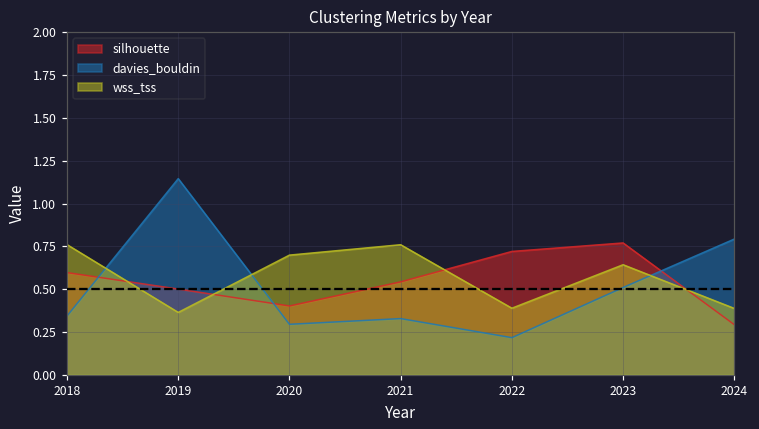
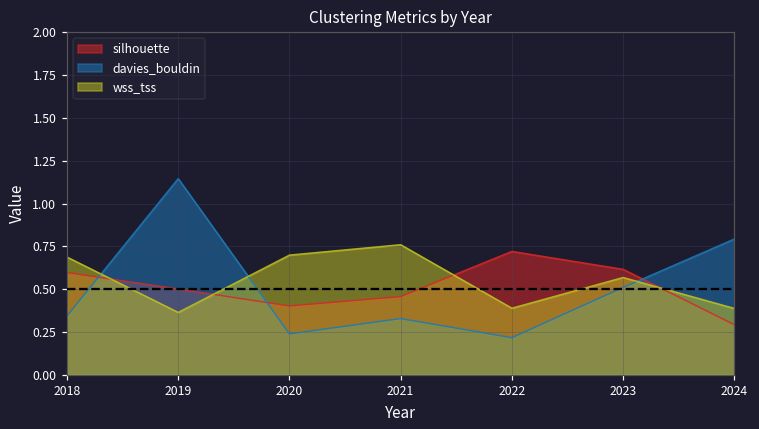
  {
    "silhouette": {
      "2018": 0.60,
      "2019": 0.50,
      "2020": 0.40,
-     "2021": 0.54,
+     "2021": 0.46,
      "2022": 0.72,
-     "2023": 0.77,
+     "2023": 0.62,
      "2024": 0.29
    },
    "davies_bouldin": {
      "2018": 0.34,
      "2019": 1.15,
-     "2020": 0.29,
+     "2020": 0.24,
      "2021": 0.33,
      "2022": 0.22,
      "2023": 0.51,
      "2024": 0.79
    },
    "wss_tss": {
-     "2018": 0.76,
+     "2018": 0.69,
      "2019": 0.36,
      "2020": 0.70,
      "2021": 0.76,
      "2022": 0.39,
-     "2023": 0.64,
+     "2023": 0.57,
      "2024": 0.39
    }
  }
